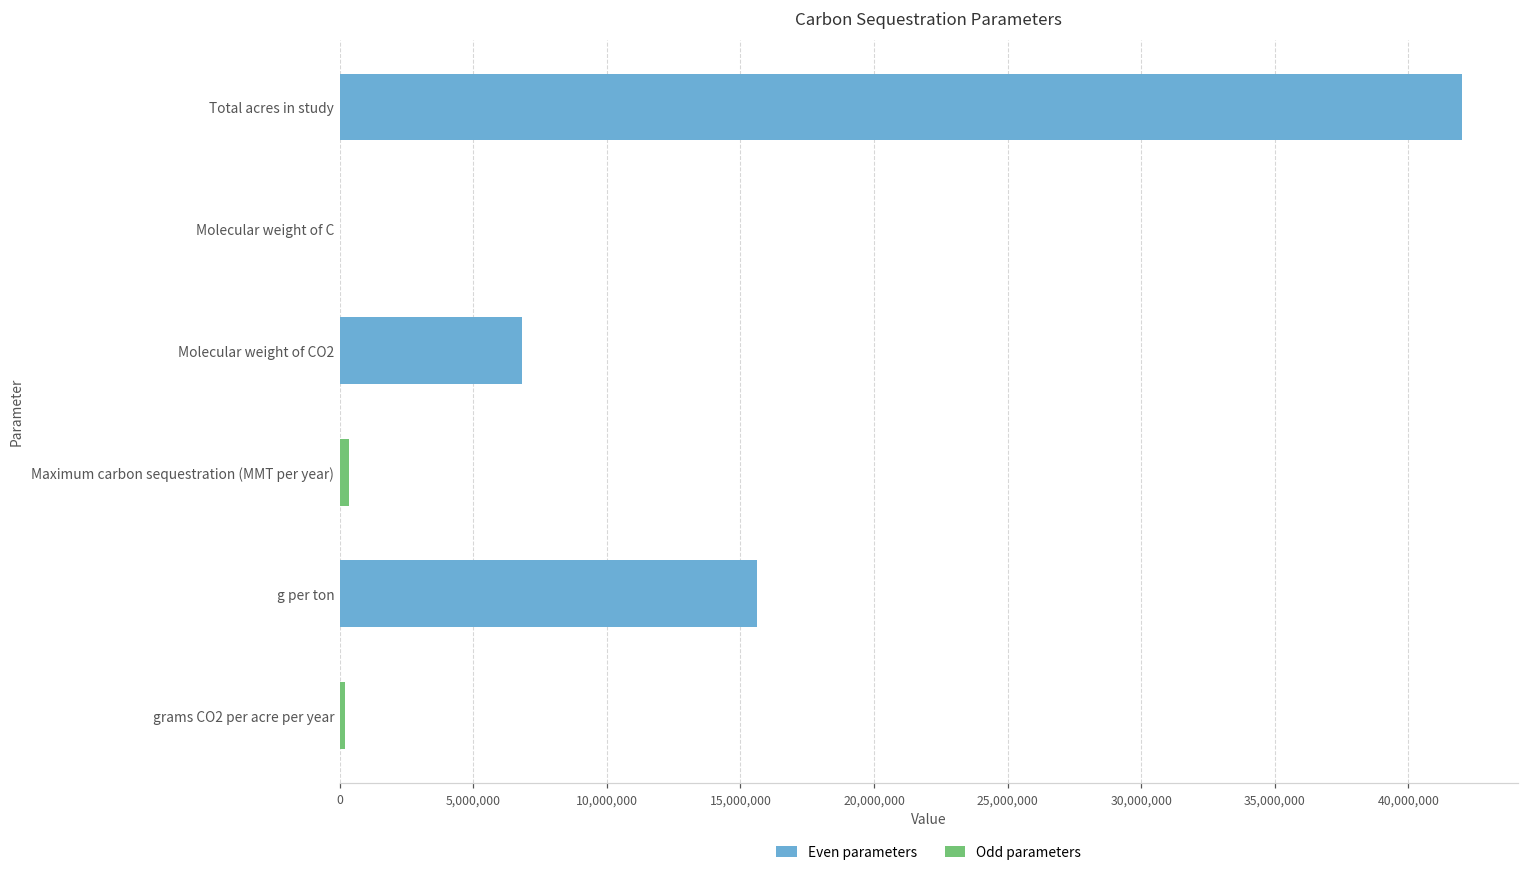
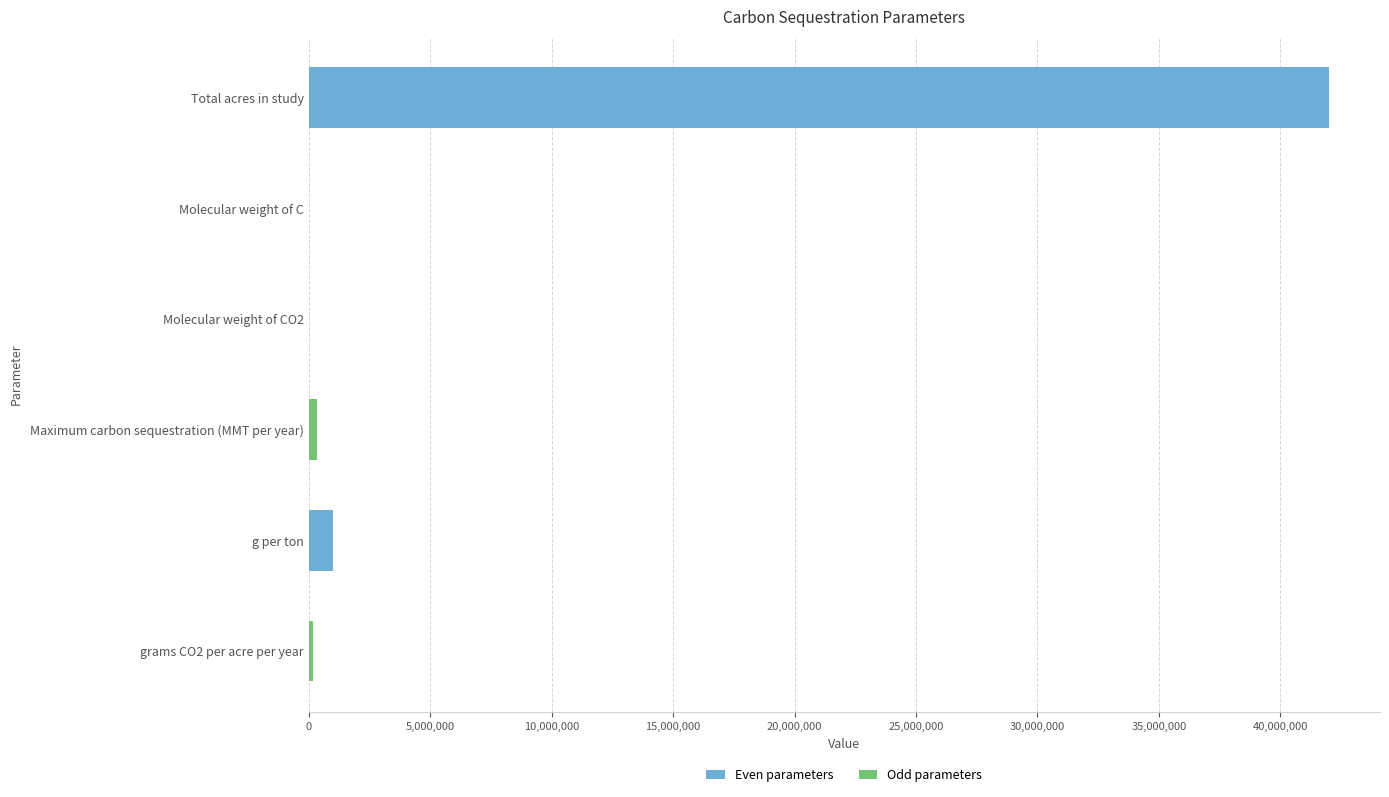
  {
    "Total acres in study": "42,000,000",
-   "Molecular weight of CO2": "6,800,000",
+   "Molecular weight of CO2": "0",
    "Maximum carbon sequestration (MMT per year)": "300,000",
-   "g per ton": "15,600,000",
+   "g per ton": "1,000,000",
    "grams CO2 per acre per year": "200,000"
  }
